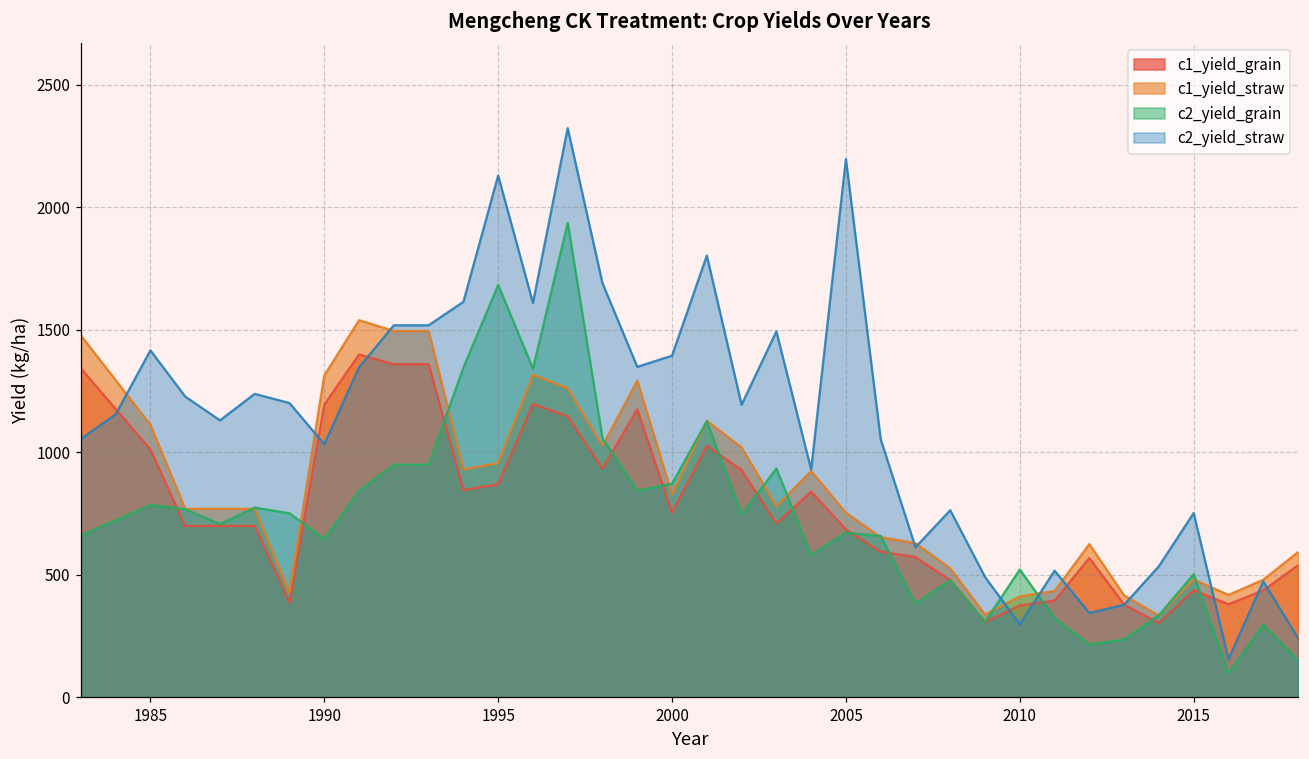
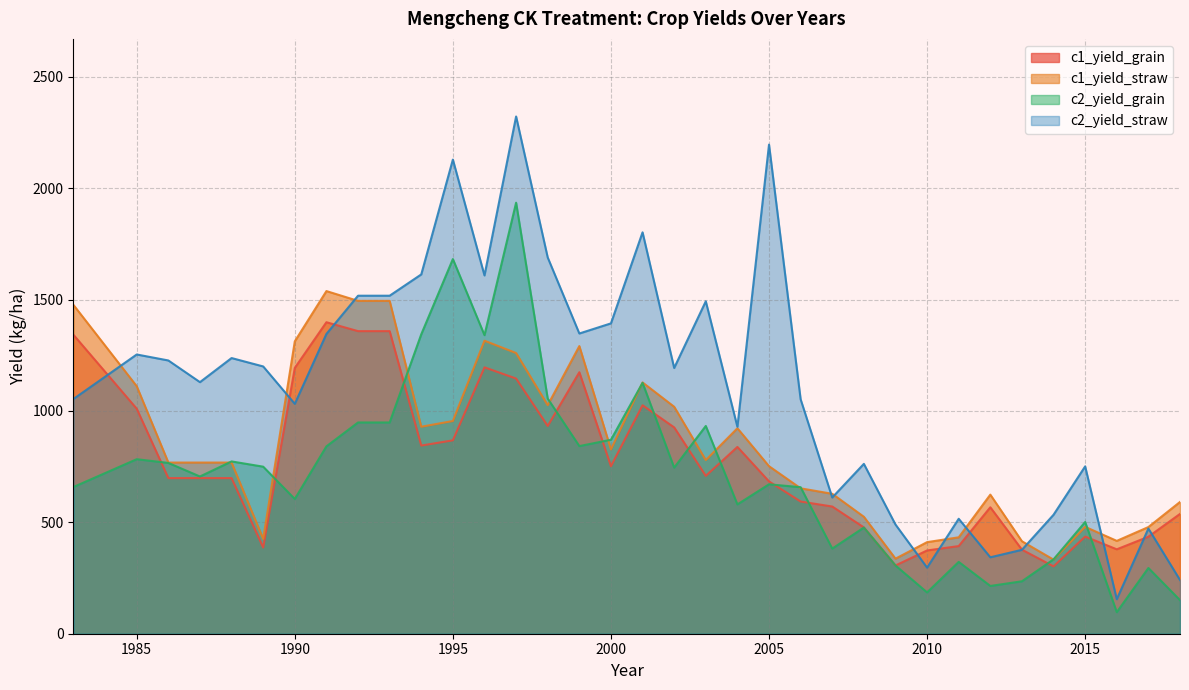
  {
    "c2_yield_grain": {
      "1985": 780,
-     "1990": 650,
+     "1990": 600,
      "1995": 1680,
      "2000": 870,
      "2005": 670,
-     "2010": 520,
+     "2010": 190,
      "2015": 500
    },
    "c2_yield_straw": {
-     "1985": 1420,
+     "1985": 1250,
      "1990": 1030,
      "1995": 2130,
      "2000": 1390,
      "2005": 2200,
      "2010": 300,
      "2015": 750
    }
  }
